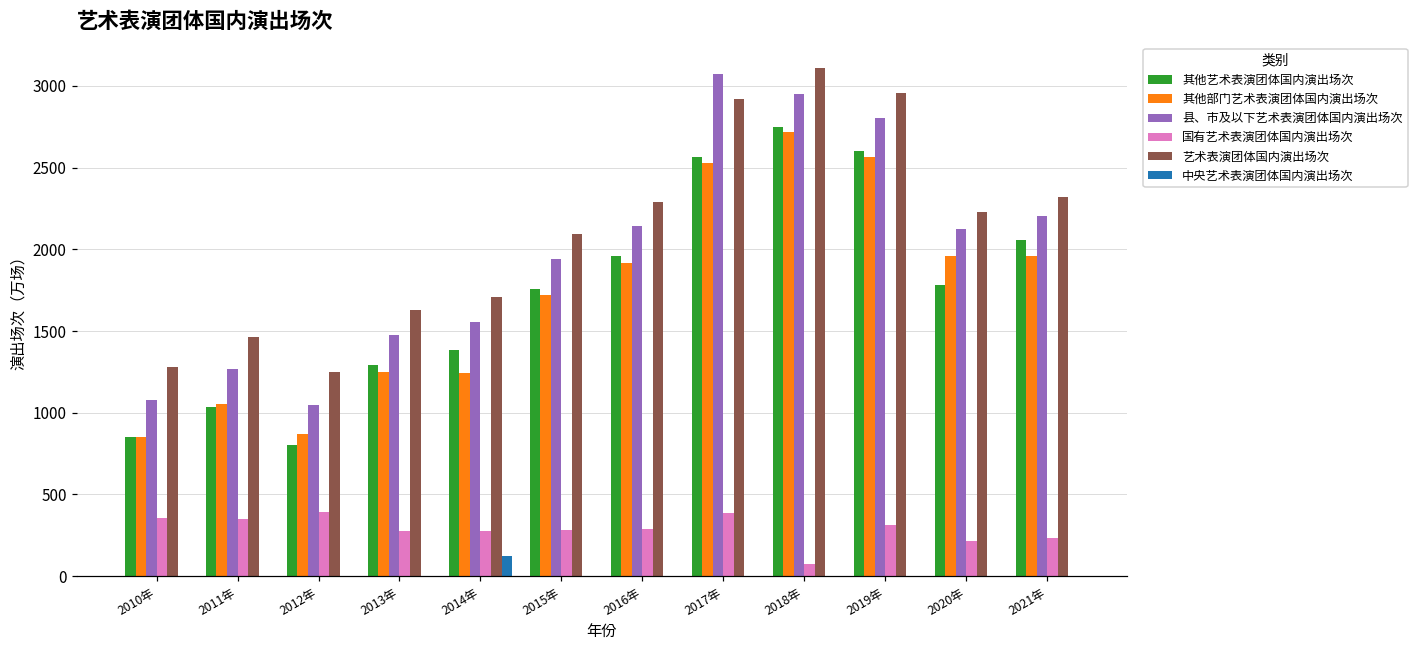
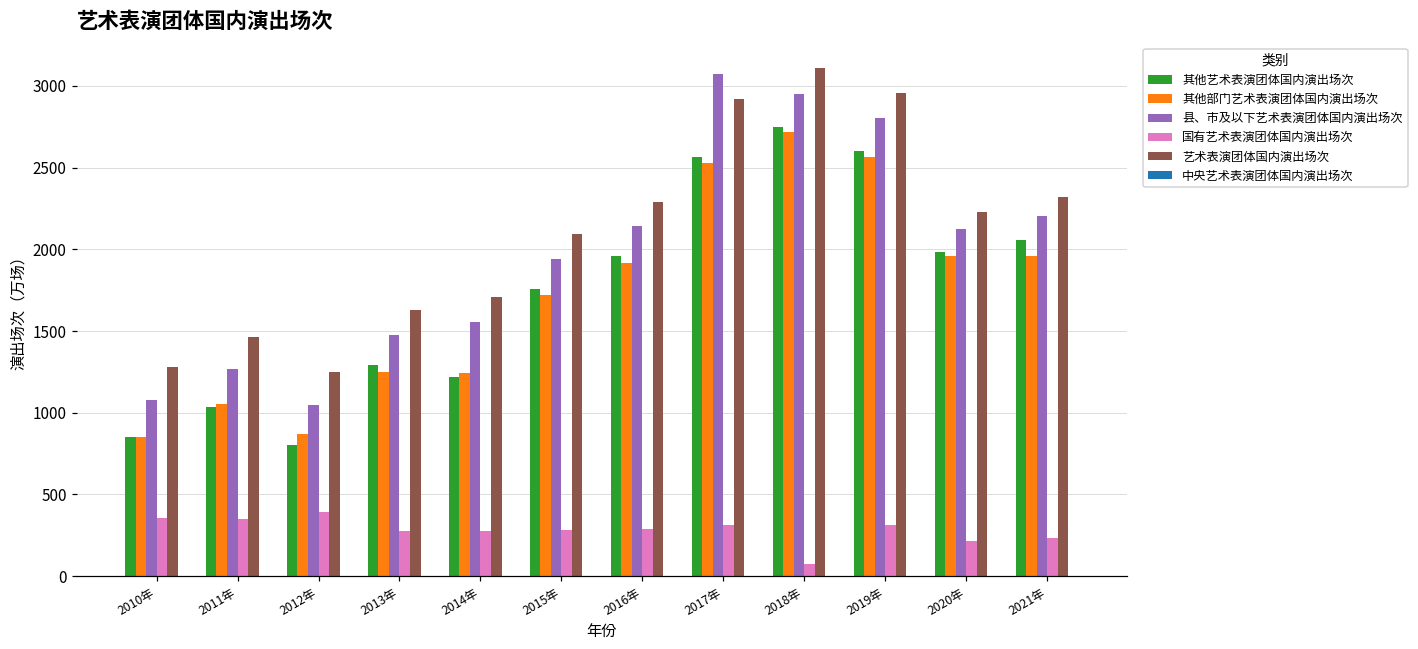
  {
    "其他艺术表演团体国内演出场次": {
      "2010年": 850,
      "2011年": 1040,
      "2012年": 800,
      "2013年": 1290,
-     "2014年": 1380,
+     "2014年": 1220,
      "2015年": 1760,
      "2016年": 1960,
      "2017年": 2560,
      "2018年": 2750,
      "2019年": 2600,
-     "2020年": 1780,
+     "2020年": 1980,
      "2021年": 2060
    },
    "其他部门艺术表演团体国内演出场次": {
      "2010年": 850,
      "2011年": 1050,
      "2012年": 870,
      "2013年": 1250,
      "2014年": 1240,
      "2015年": 1720,
      "2016年": 1920,
      "2017年": 2530,
      "2018年": 2720,
      "2019年": 2560,
      "2020年": 1960,
      "2021年": 1960
    },
    "县、市及以下艺术表演团体国内演出场次": {
      "2010年": 1080,
      "2011年": 1270,
      "2012年": 1050,
      "2013年": 1480,
      "2014年": 1560,
      "2015年": 1940,
      "2016年": 2140,
      "2017年": 3070,
      "2018年": 2950,
      "2019年": 2800,
      "2020年": 2130,
      "2021年": 2200
    },
    "国有艺术表演团体国内演出场次": {
      "2010年": 350,
      "2011年": 350,
      "2012年": 390,
      "2013年": 280,
      "2014年": 280,
      "2015年": 290,
      "2016年": 290,
-     "2017年": 390,
+     "2017年": 310,
      "2018年": 70,
      "2019年": 310,
      "2020年": 210,
      "2021年": 230
    },
    "艺术表演团体国内演出场次": {
      "2010年": 1280,
      "2011年": 1470,
      "2012年": 1250,
      "2013年": 1630,
      "2014年": 1710,
      "2015年": 2090,
      "2016年": 2290,
      "2017年": 2920,
      "2018年": 3110,
      "2019年": 2960,
      "2020年": 2230,
      "2021年": 2320
    },
    "中央艺术表演团体国内演出场次": {
-     "2014年": 120
+     "2014年": 0
    }
  }
